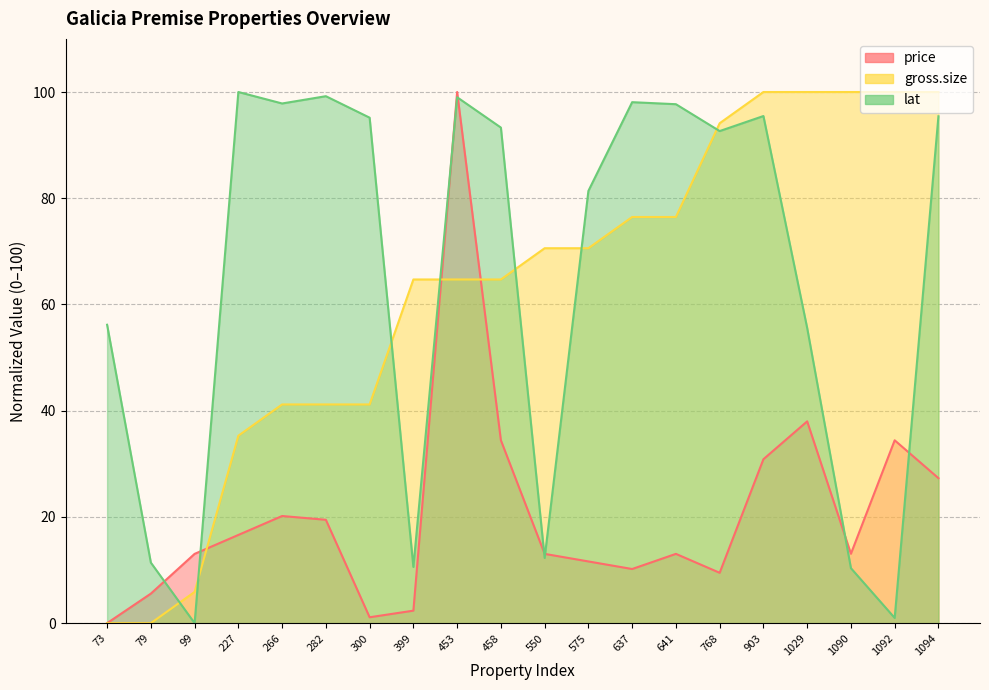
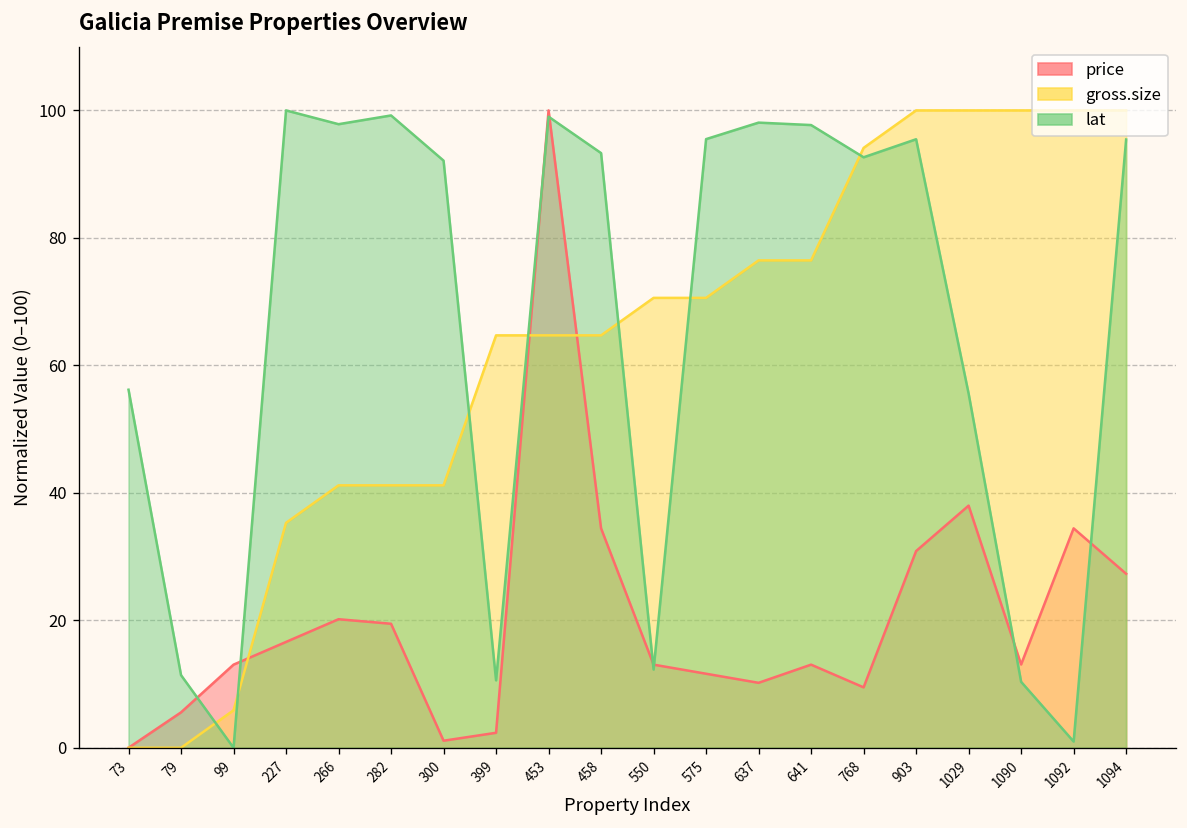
  {
    "price": {
      "79": 6,
      "99": 13,
      "227": 17,
      "266": 20,
      "282": 19,
      "300": 1,
      "399": 2,
      "453": 100,
      "458": 34,
      "550": 13,
      "575": 12,
      "637": 10,
      "641": 13,
      "768": 9,
      "903": 31,
      "1029": 38,
      "1090": 13,
      "1092": 34,
      "1094": 27
    },
    "gross.size": {
      "79": 0,
      "99": 6,
      "227": 35,
      "266": 41,
      "282": 41,
      "300": 41,
      "399": 65,
      "453": 65,
      "458": 65,
      "550": 71,
      "575": 71,
      "637": 76,
      "641": 76,
      "768": 94,
      "903": 100,
      "1029": 100,
      "1090": 100
    },
    "lat": {
      "73": 56,
      "79": 11,
      "99": 0,
      "227": 100,
      "266": 98,
      "282": 99,
-     "300": 95,
+     "300": 92,
      "399": 11,
      "453": 99,
      "458": 93,
      "550": 12,
-     "575": 81,
+     "575": 95,
      "637": 98,
      "641": 98,
      "768": 93,
      "903": 95,
      "1029": 56,
      "1090": 10,
      "1092": 1,
      "1094": 95
    }
  }
